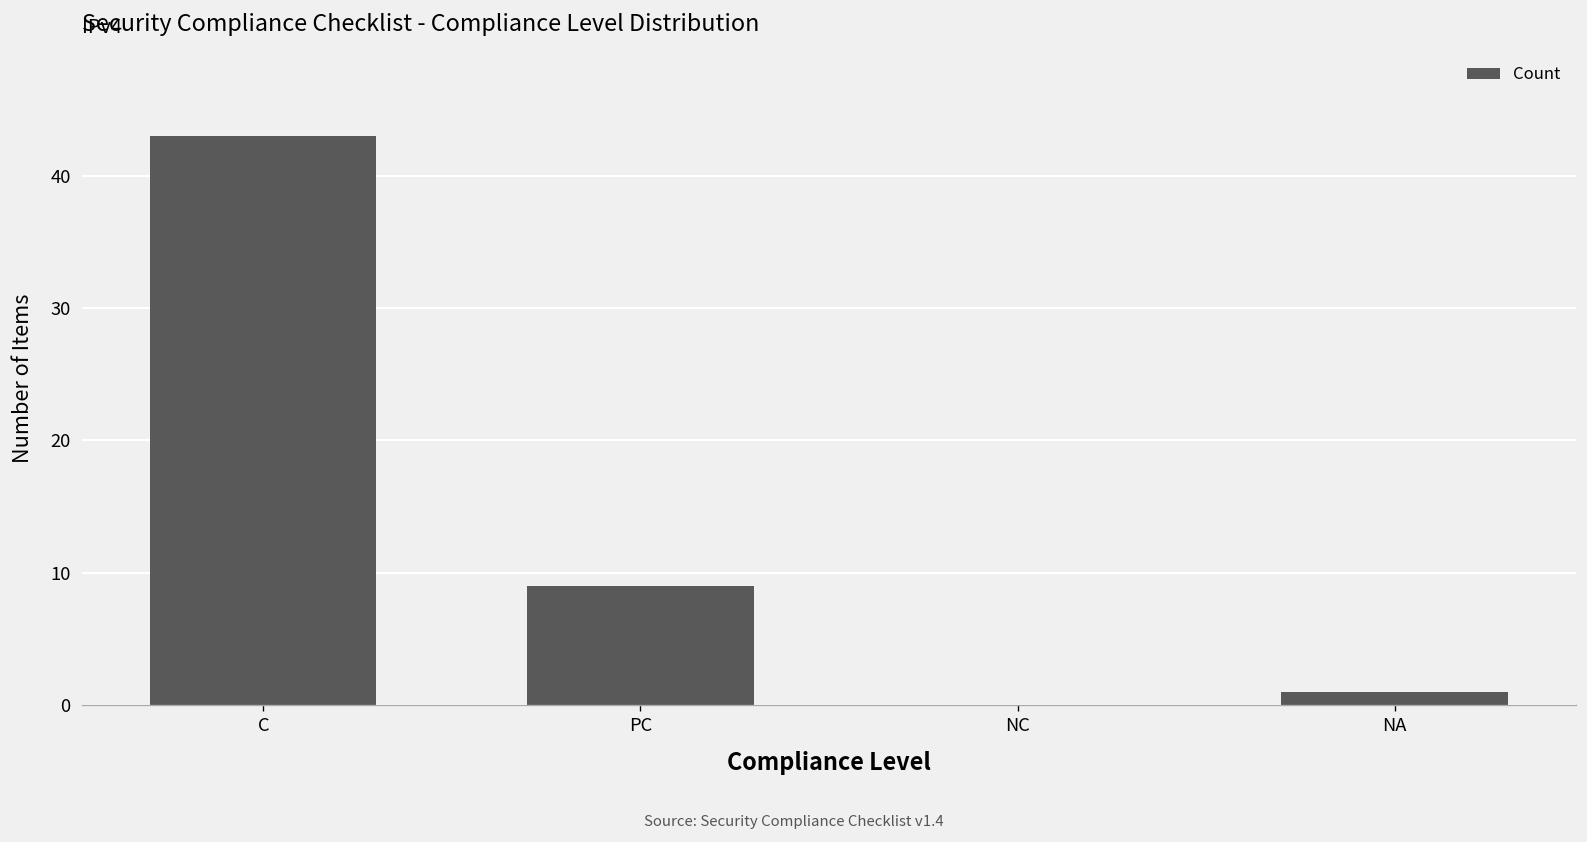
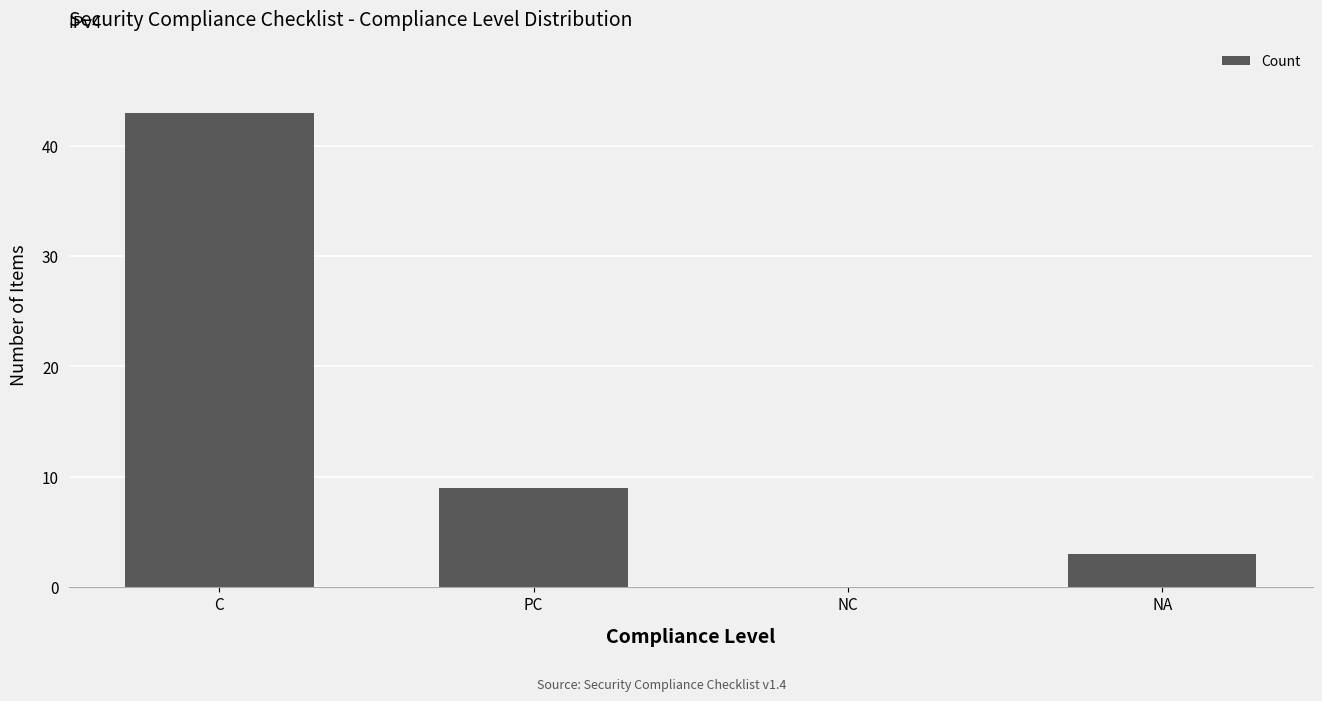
  {
    "C": 43,
    "PC": 9,
    "NC": 0,
-   "NA": 1
+   "NA": 3
  }
